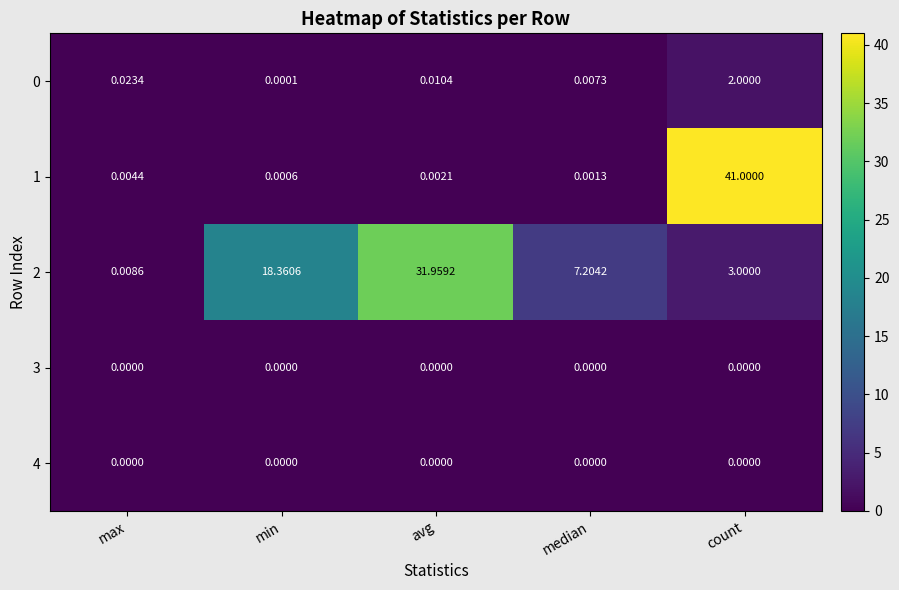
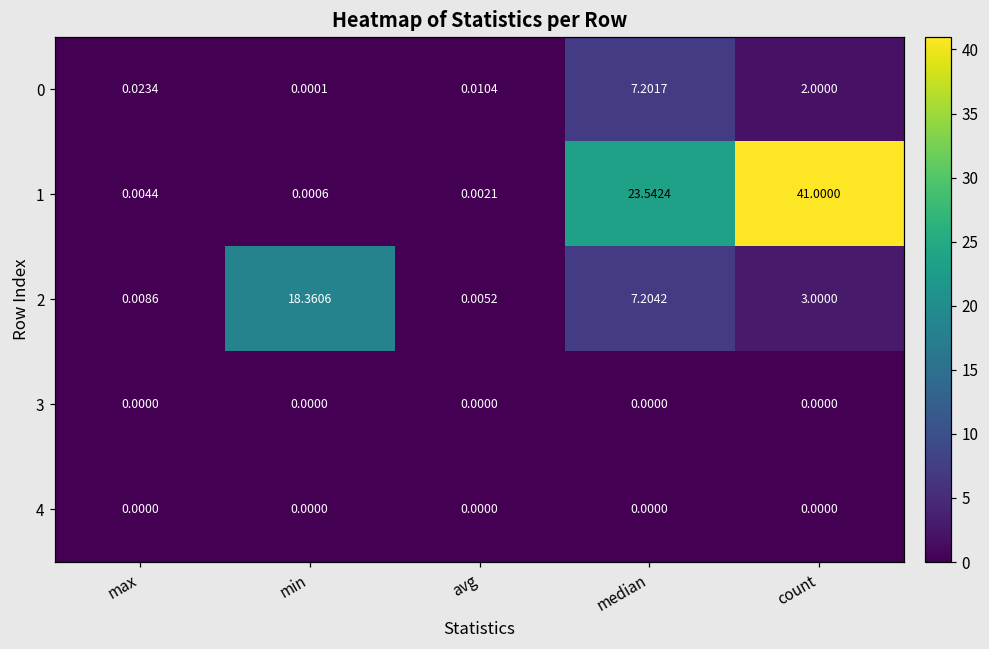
  {
    "0": {
      "max": 0.0234,
      "min": 0.0001,
      "avg": 0.0104,
-     "median": 0.0073,
+     "median": 7.2017,
      "count": 2.0000
    },
    "1": {
      "max": 0.0044,
      "min": 0.0006,
      "avg": 0.0021,
-     "median": 0.0013,
+     "median": 23.5424,
      "count": 41.0000
    },
    "2": {
      "max": 0.0086,
      "min": 18.3606,
-     "avg": 31.9592,
+     "avg": 0.0052,
      "median": 7.2042,
      "count": 3.0000
    },
    "3": {
      "max": 0.0000,
      "min": 0.0000,
      "avg": 0.0000,
      "median": 0.0000,
      "count": 0.0000
    },
    "4": {
      "max": 0.0000,
      "min": 0.0000,
      "avg": 0.0000,
      "median": 0.0000,
      "count": 0.0000
    }
  }
